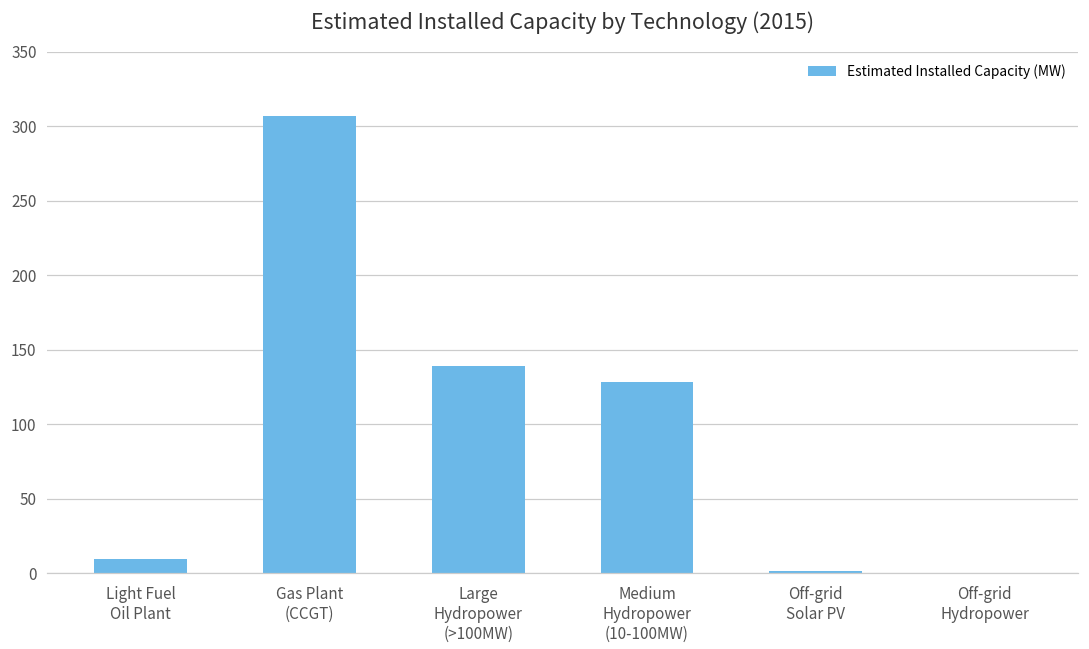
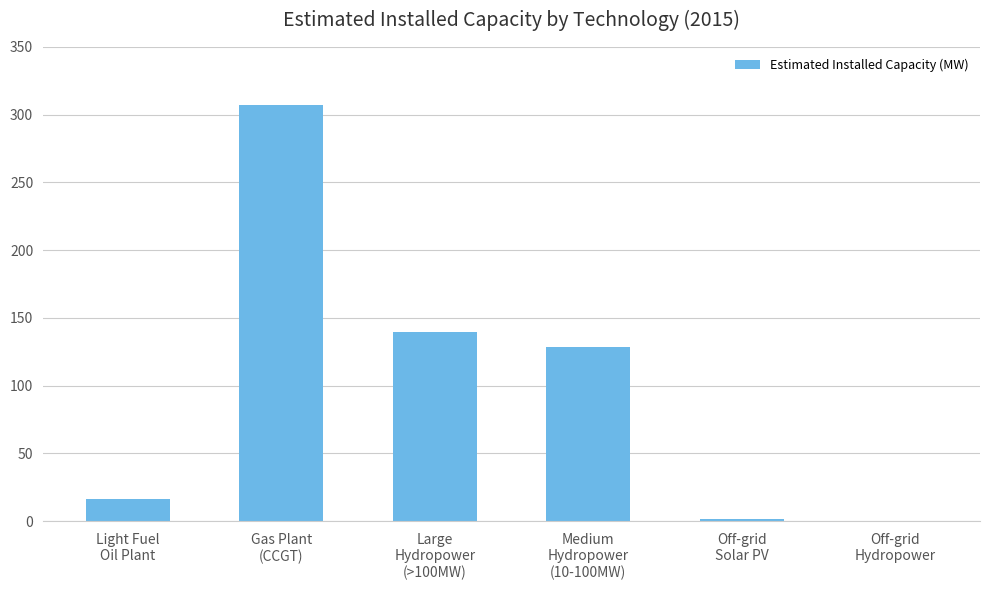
  {
-   "Light Fuel Oil Plant": 10,
+   "Light Fuel Oil Plant": 16,
    "Gas Plant (CCGT)": 307,
    "Large Hydropower (>100MW)": 139,
    "Medium Hydropower (10-100MW)": 129
  }
